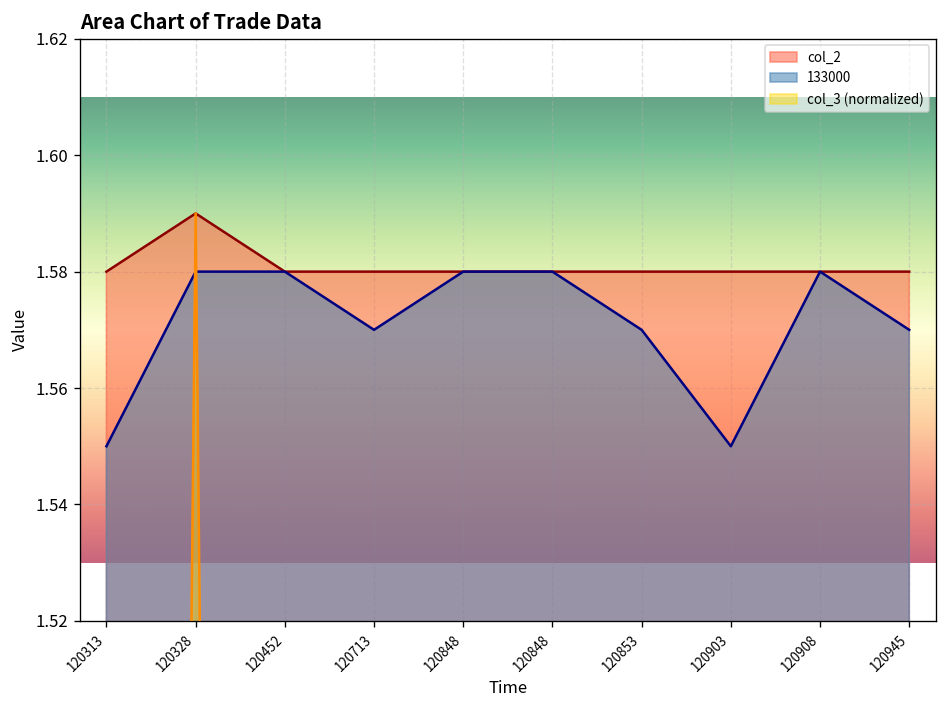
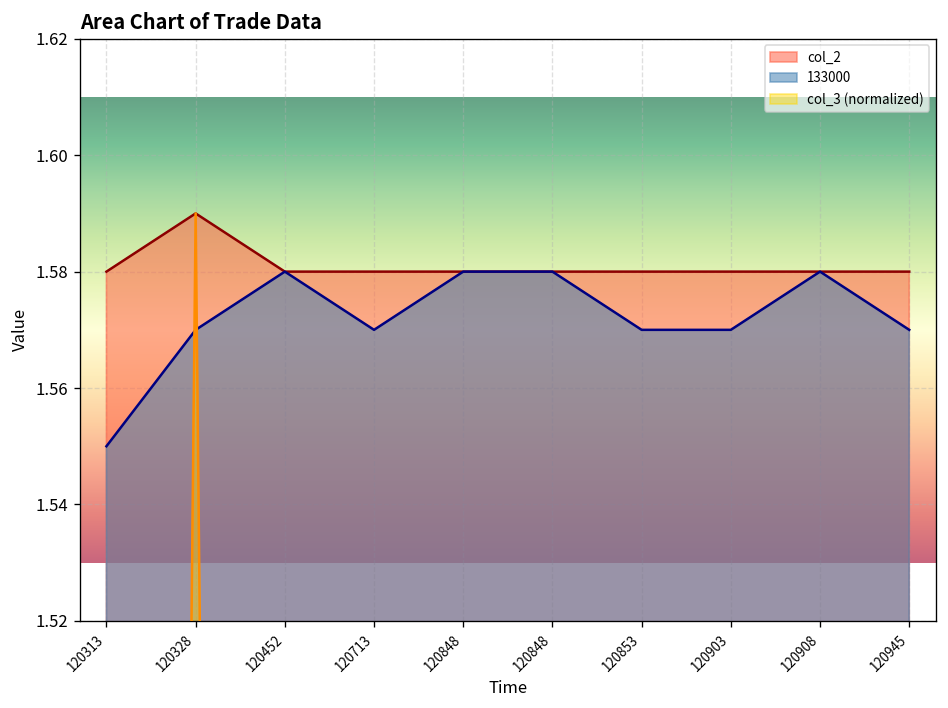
  {
    "col_2": {
      "120313": 1.58,
      "120713": 1.58,
      "120853": 1.58,
      "120903": 1.58,
      "120945": 1.58
    },
    "133000": {
      "120313": 1.55,
-     "120328": 1.58,
+     "120328": 1.57,
      "120713": 1.57,
      "120853": 1.57,
-     "120903": 1.55,
+     "120903": 1.57,
      "120945": 1.57
    }
  }
